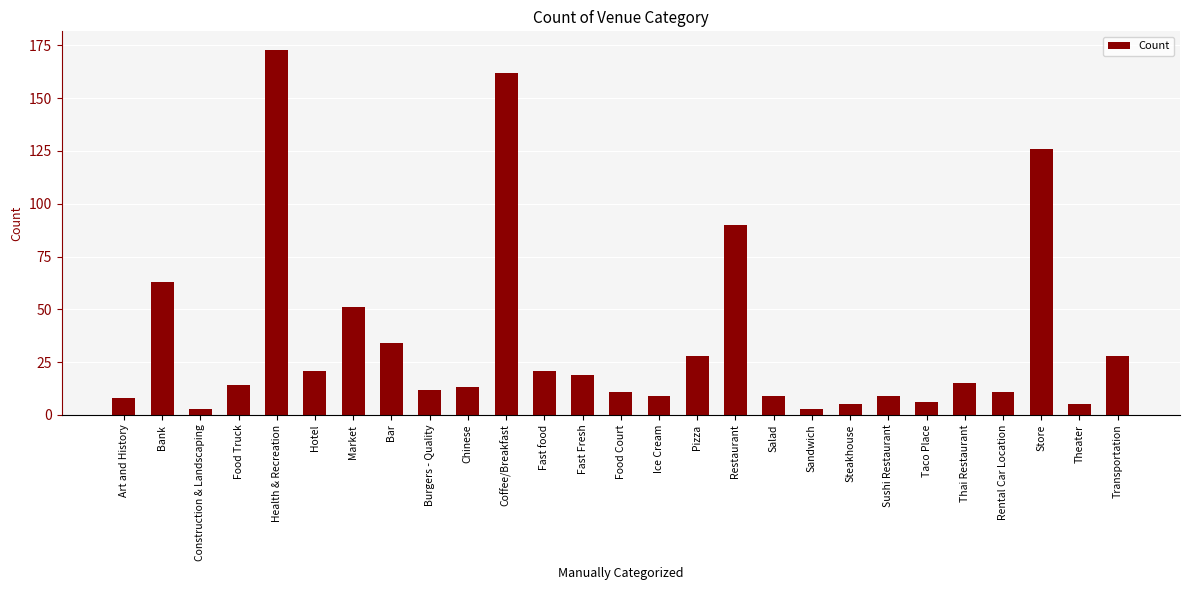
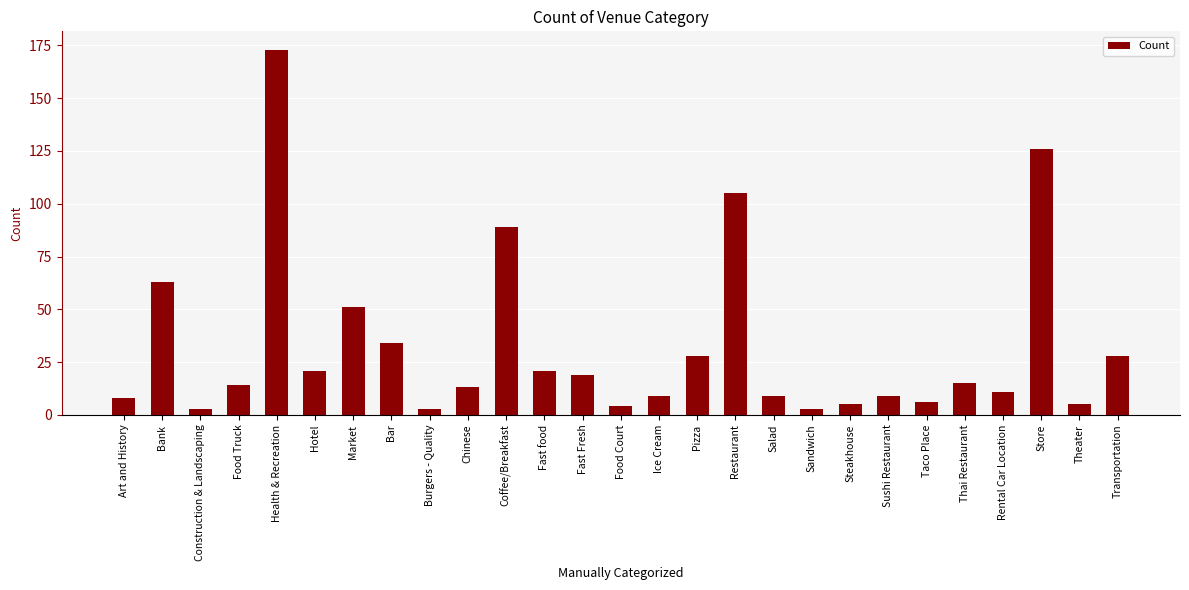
  {
    "Art and History": 8,
    "Bank": 63,
    "Construction & Landscaping": 3,
    "Food Truck": 14,
    "Health & Recreation": 173,
    "Hotel": 21,
    "Market": 51,
    "Bar": 34,
-   "Burgers - Quality": 12,
+   "Burgers - Quality": 3,
    "Chinese": 13,
-   "Coffee/Breakfast": 162,
+   "Coffee/Breakfast": 89,
    "Fast food": 21,
    "Fast Fresh": 19,
-   "Food Court": 11,
+   "Food Court": 4,
    "Ice Cream": 9,
    "Pizza": 28,
-   "Restaurant": 90,
+   "Restaurant": 105,
    "Salad": 9,
    "Sandwich": 3,
    "Steakhouse": 5,
    "Sushi Restaurant": 9,
    "Taco Place": 6,
    "Thai Restaurant": 15,
    "Rental Car Location": 11,
    "Store": 126,
    "Theater": 5,
    "Transportation": 28
  }
